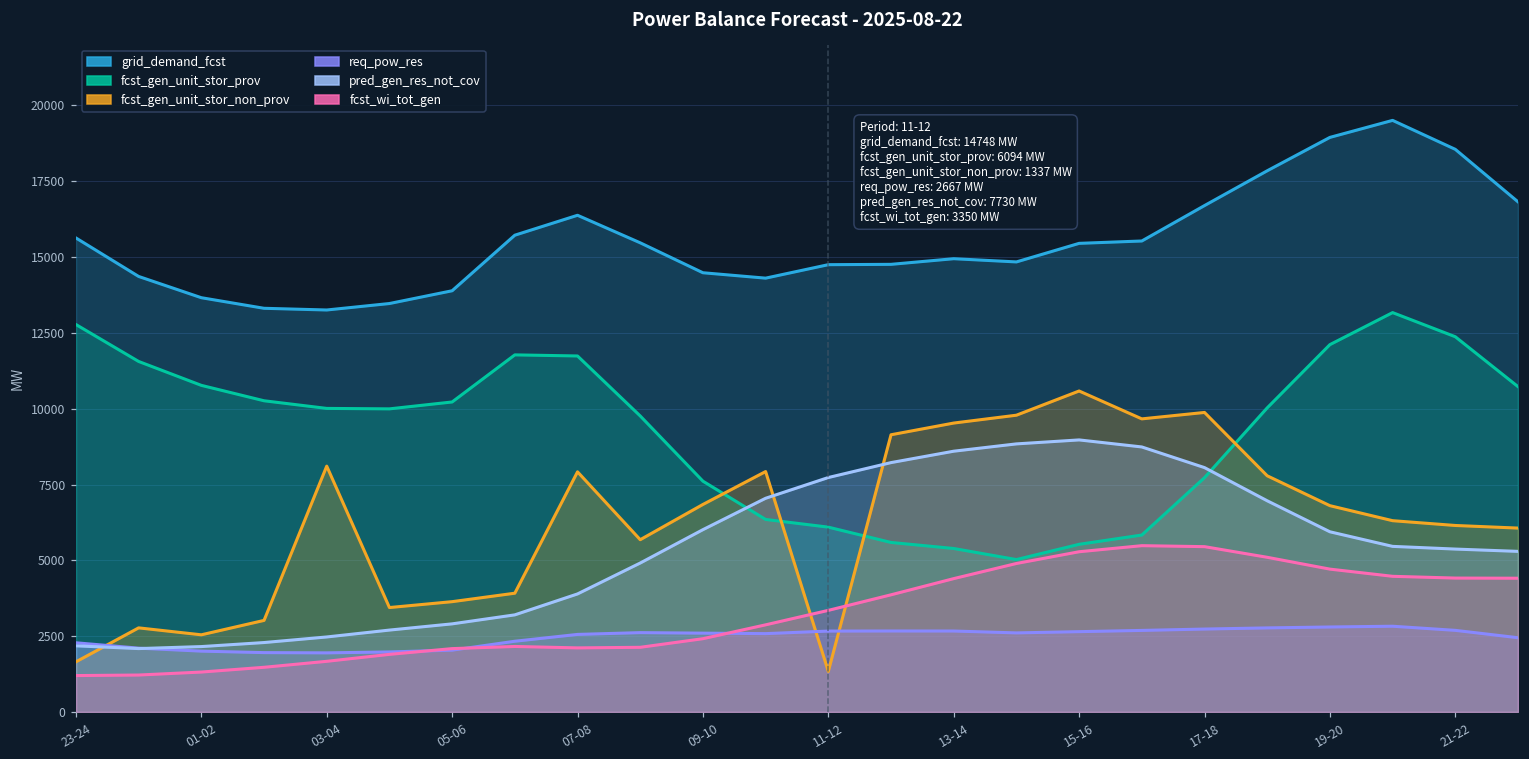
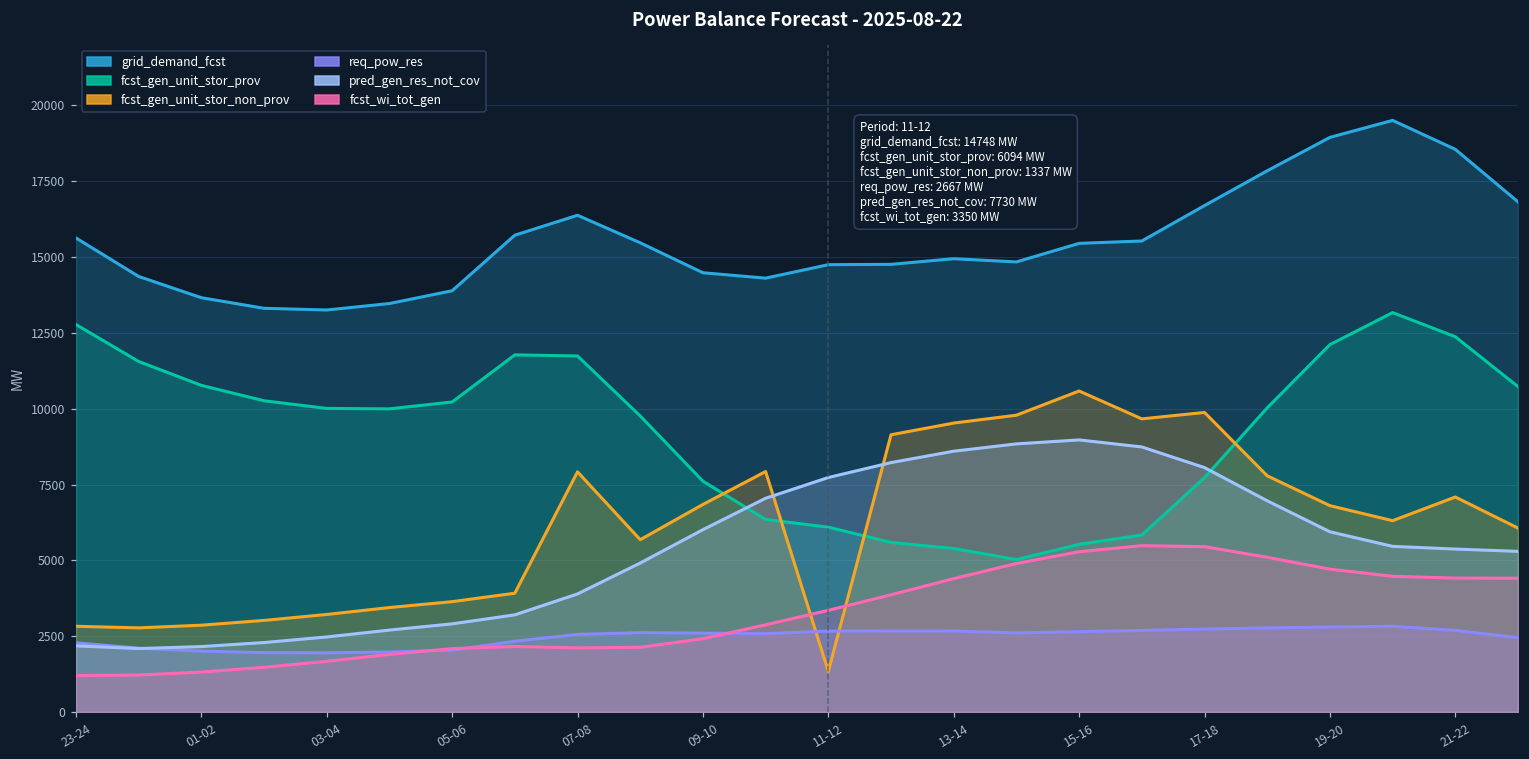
  {
    "fcst_gen_unit_stor_non_prov": {
-     "23-24": 1700,
-     "01-02": 2500,
-     "03-04": 8100,
+     "23-24": 2800,
+     "01-02": 2900,
+     "03-04": 3200,
      "05-06": 3600,
      "07-08": 7900,
      "09-10": 6800,
      "11-12": 1300,
      "13-14": 9500,
      "15-16": 10600,
      "17-18": 9900,
      "19-20": 6800,
-     "21-22": 6100
+     "21-22": 7100
    }
  }
